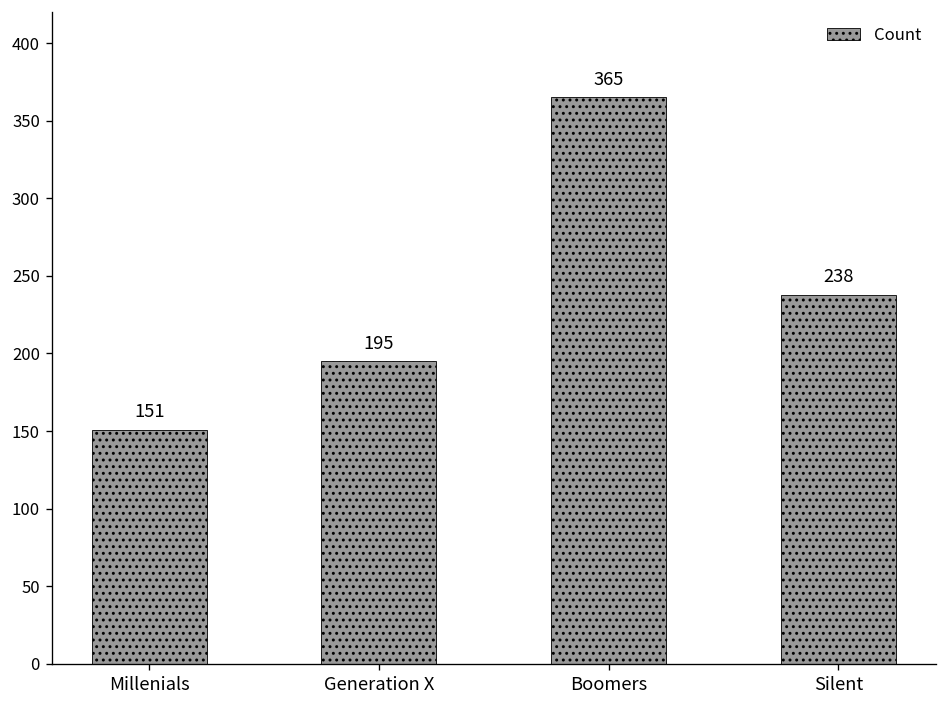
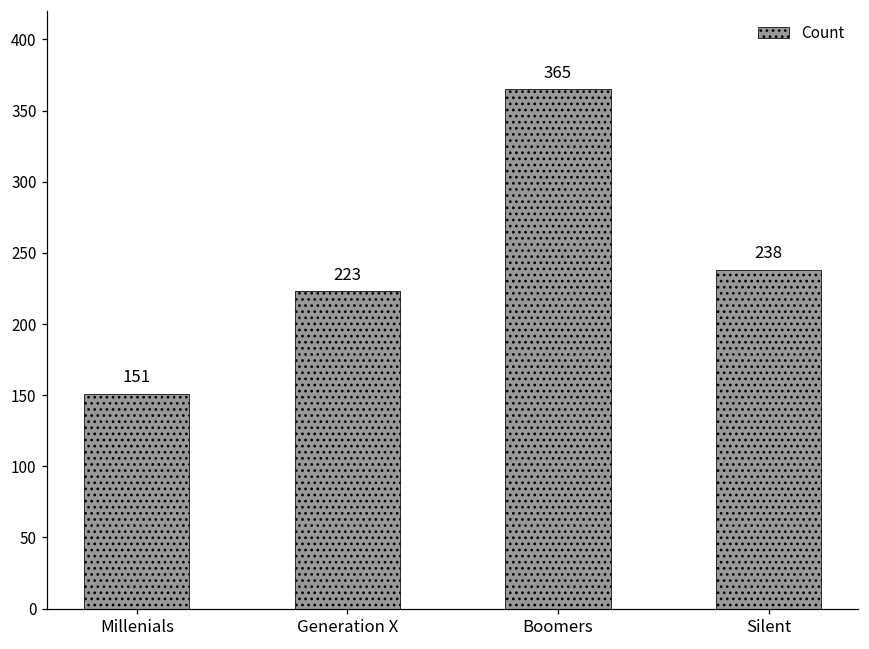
  {
    "Millenials": 151,
-   "Generation X": 195,
+   "Generation X": 223,
    "Boomers": 365,
    "Silent": 238
  }
